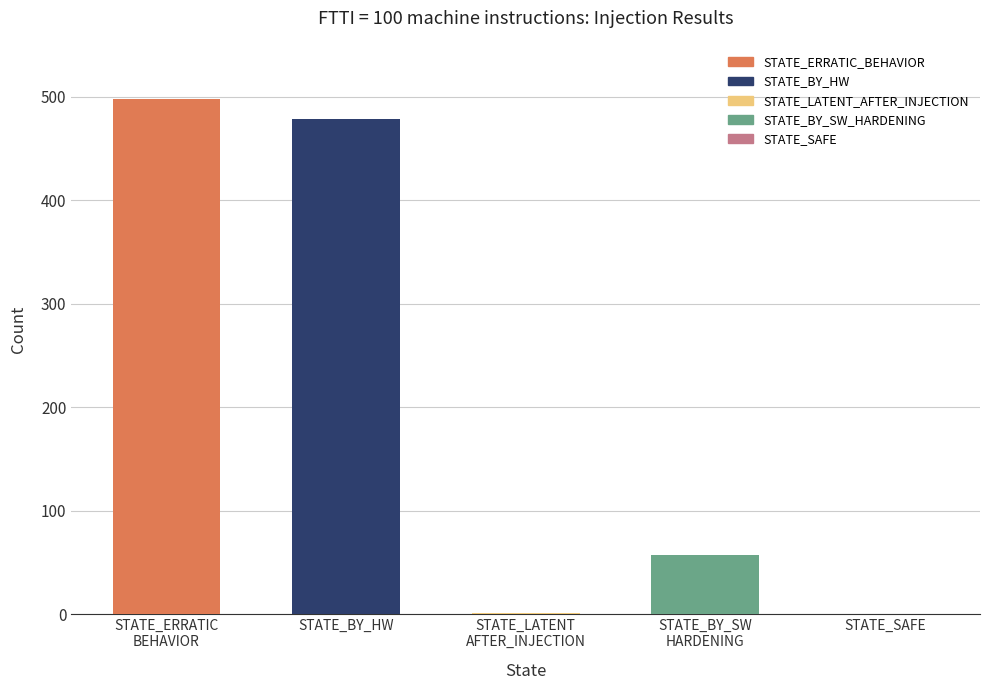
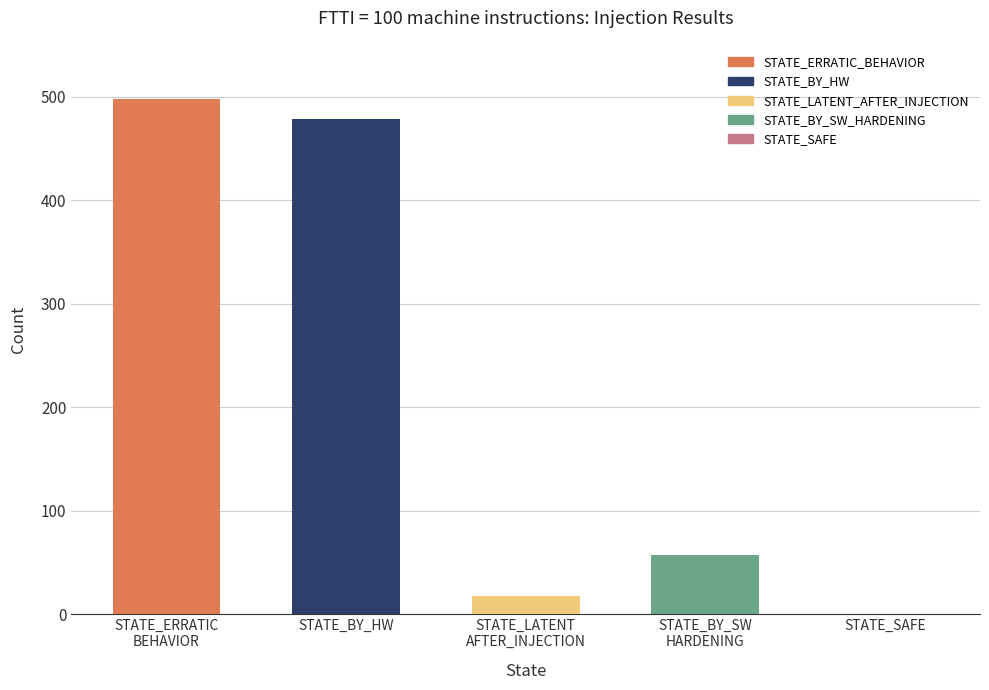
  {
    "STATE_ERRATIC BEHAVIOR": 498,
    "STATE_BY_HW": 478,
-   "STATE_LATENT AFTER_INJECTION": 1,
+   "STATE_LATENT AFTER_INJECTION": 17,
    "STATE_BY_SW HARDENING": 57,
    "STATE_SAFE": 0
  }
